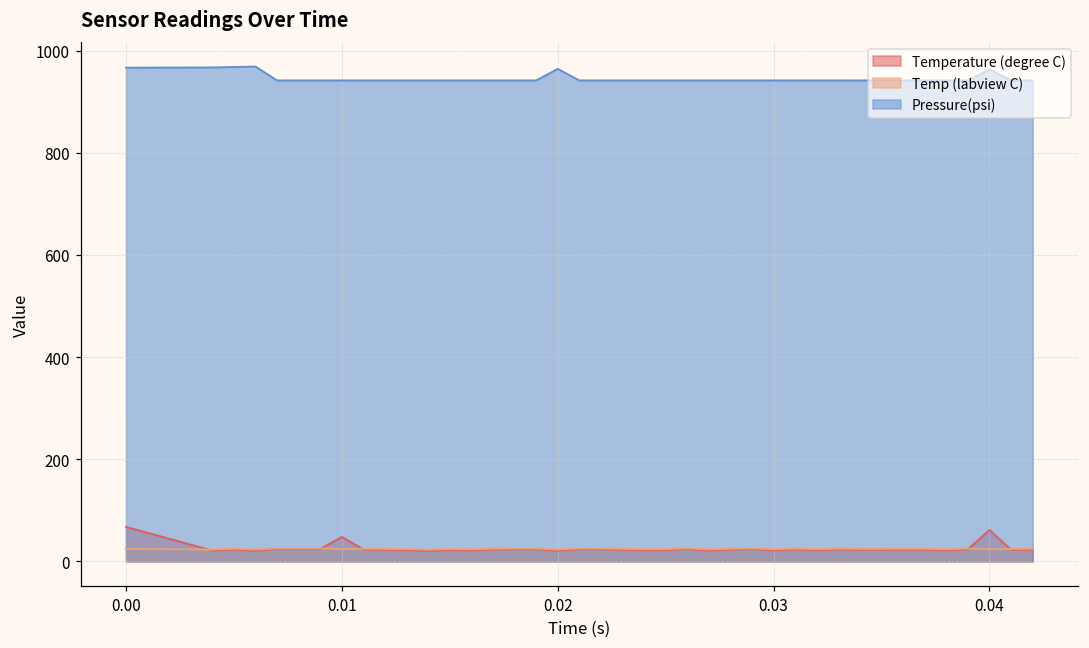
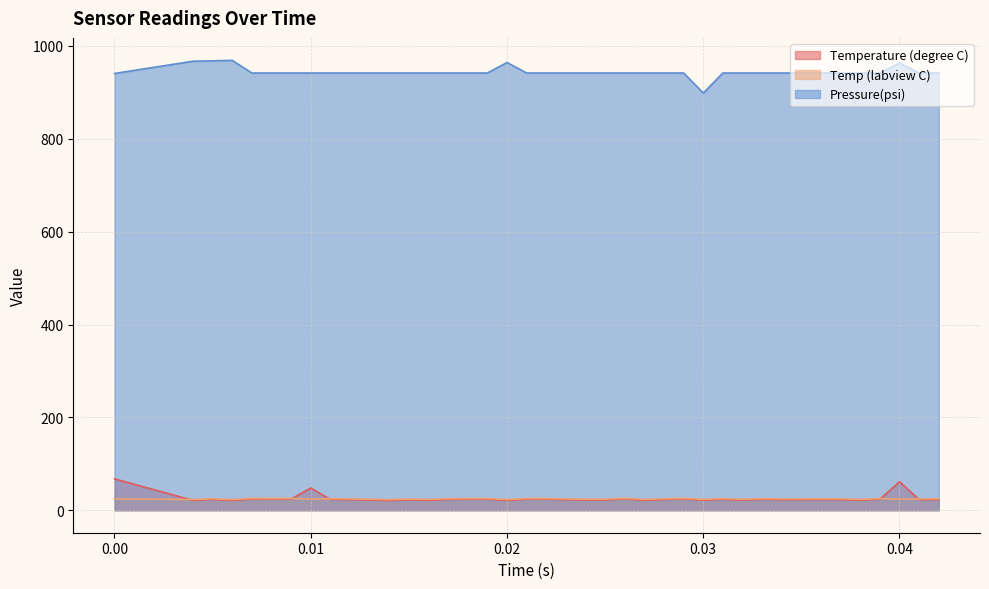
  {
    "Temperature (degree C)": {
      "0.00": 70,
      "0.01": 50,
      "0.04": 60
    },
    "Temp (labview C)": {
      "0.00": 20,
      "0.01": 20,
      "0.04": 20
    },
    "Pressure(psi)": {
-     "0.00": 970,
+     "0.00": 940,
      "0.01": 940,
      "0.02": 960,
-     "0.03": 940
+     "0.03": 900
    }
  }
